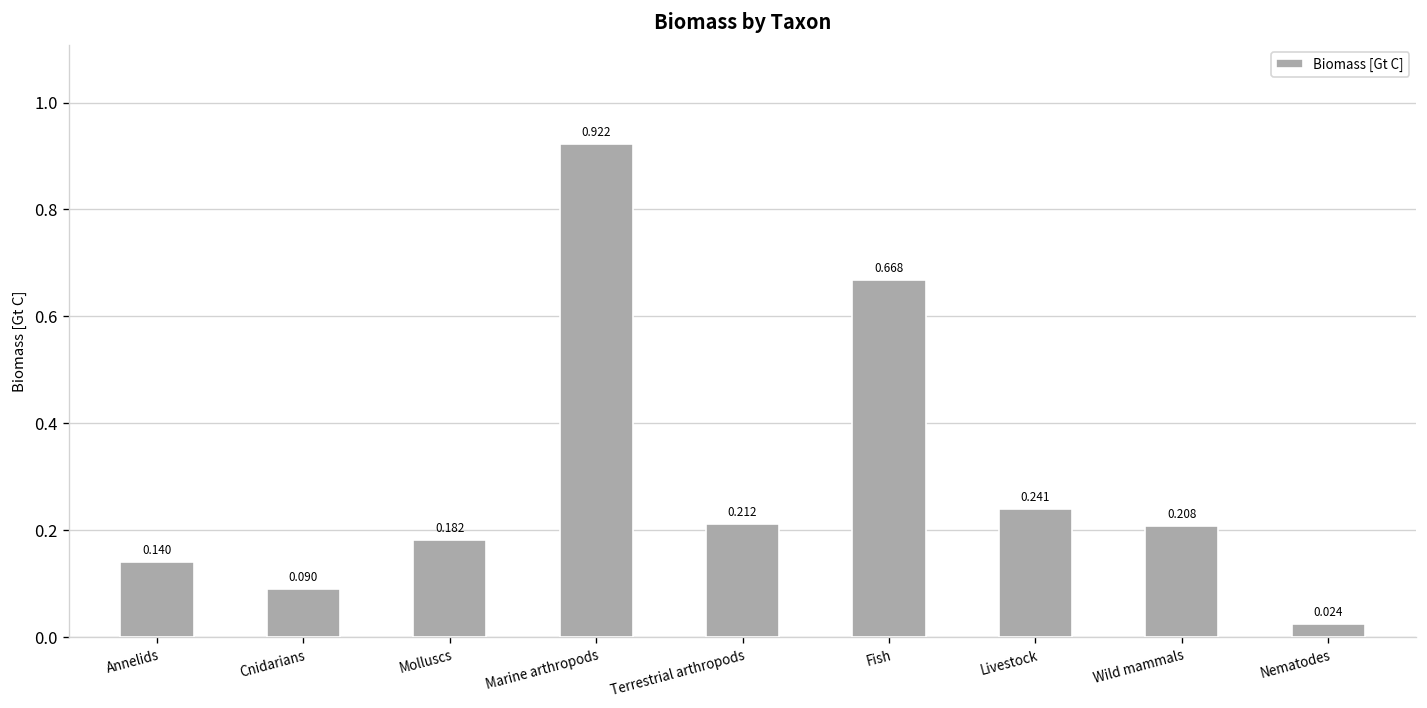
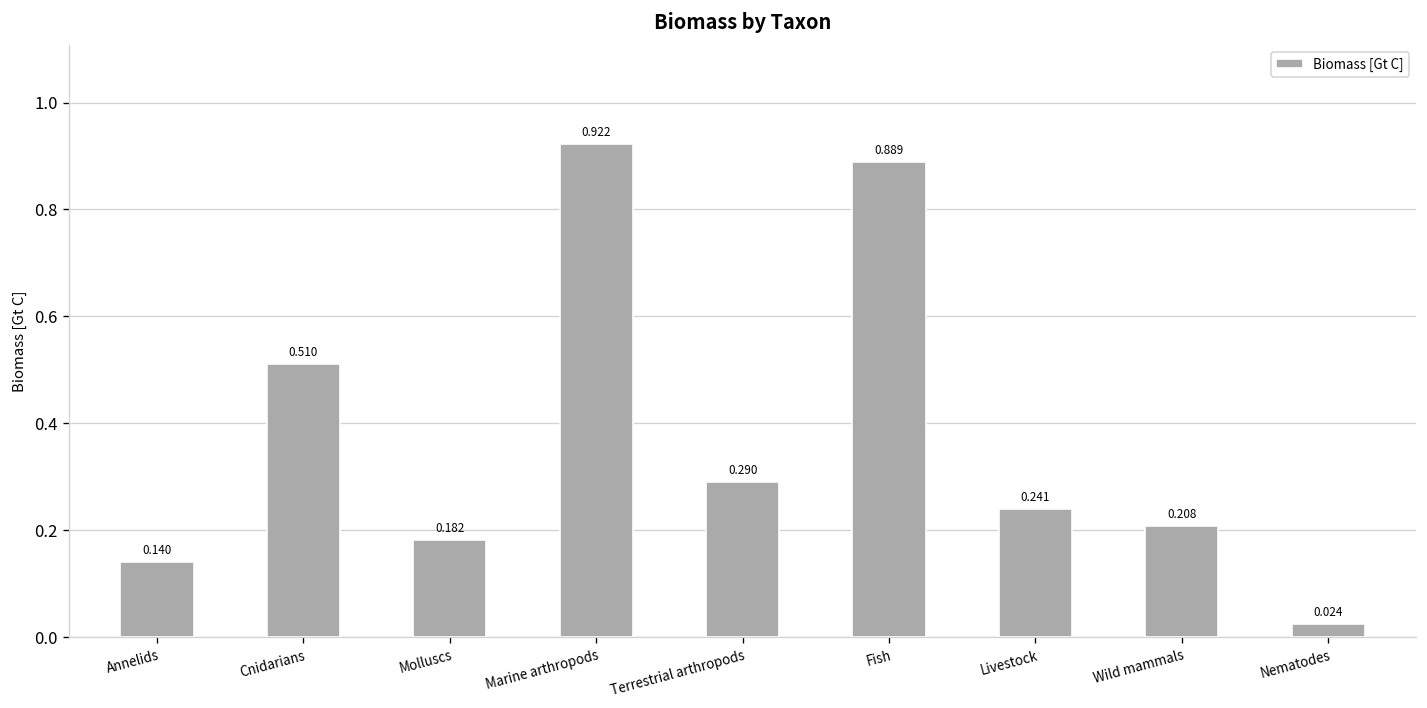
  {
    "Annelids": 0.140,
-   "Cnidarians": 0.090,
+   "Cnidarians": 0.510,
    "Molluscs": 0.182,
    "Marine arthropods": 0.922,
-   "Terrestrial arthropods": 0.212,
-   "Fish": 0.668,
+   "Terrestrial arthropods": 0.290,
+   "Fish": 0.889,
    "Livestock": 0.241,
    "Wild mammals": 0.208,
    "Nematodes": 0.024
  }
